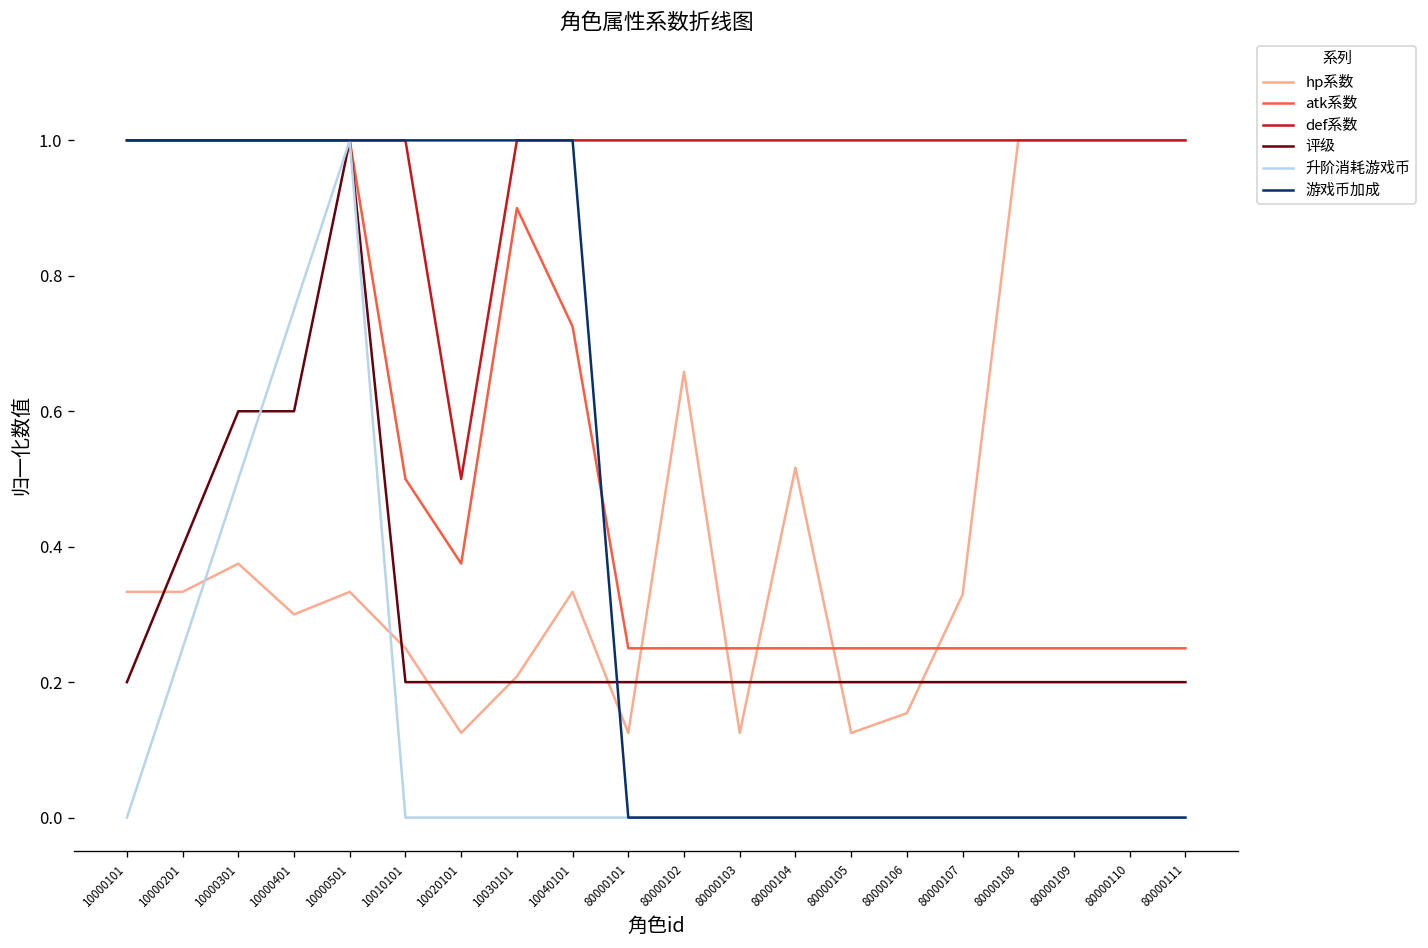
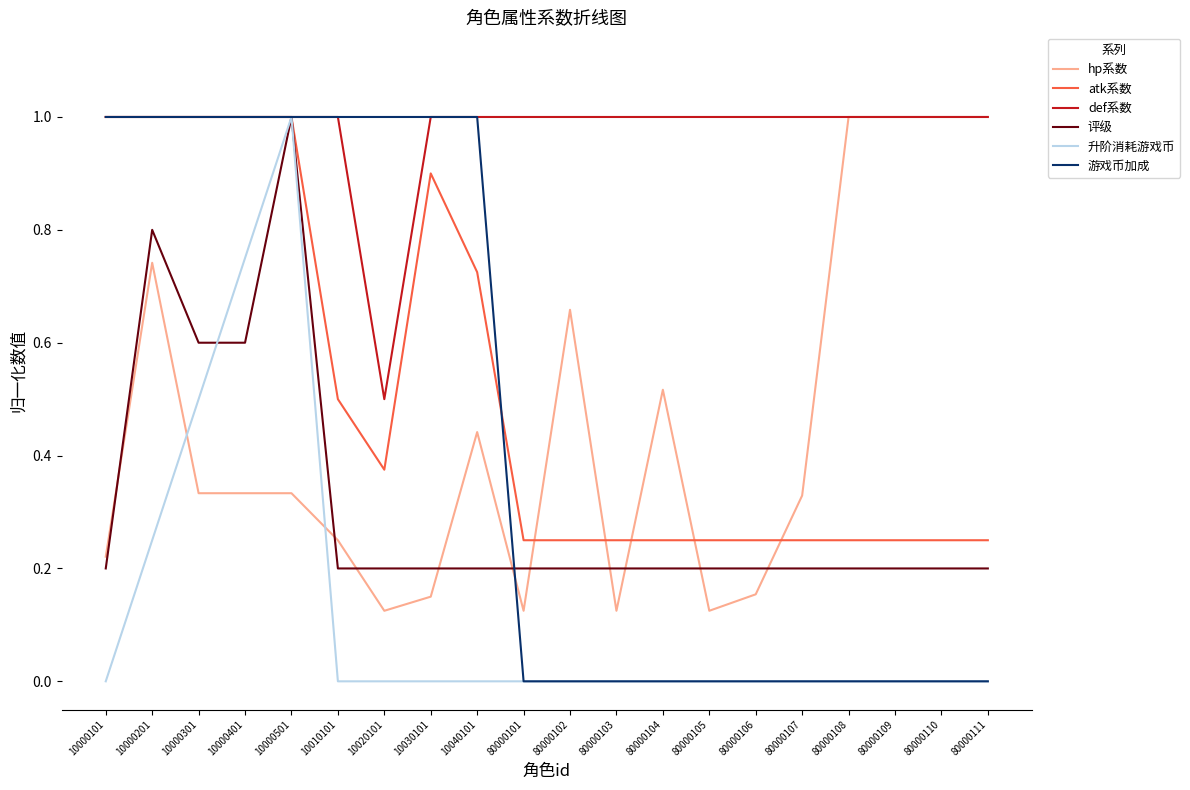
  {
    "hp系数": {
-     "10000101": 0.33,
-     "10000201": 0.33,
-     "10000301": 0.38,
-     "10000401": 0.30,
+     "10000101": 0.22,
+     "10000201": 0.74,
+     "10000301": 0.33,
+     "10000401": 0.33,
      "10000501": 0.33,
      "10010101": 0.25,
      "10020101": 0.13,
-     "10030101": 0.21,
-     "10040101": 0.33,
+     "10030101": 0.15,
+     "10040101": 0.44,
      "80000101": 0.13,
      "80000102": 0.66,
      "80000103": 0.13,
      "80000104": 0.52,
      "80000105": 0.13,
      "80000106": 0.15,
      "80000107": 0.33
    },
    "atk系数": {
      "10010101": 0.50,
      "10020101": 0.38,
      "10030101": 0.90,
      "10040101": 0.73,
      "80000101": 0.25,
      "80000102": 0.25,
      "80000103": 0.25,
      "80000104": 0.25,
      "80000105": 0.25,
      "80000106": 0.25,
      "80000107": 0.25,
      "80000108": 0.25,
      "80000109": 0.25,
      "80000110": 0.25,
      "80000111": 0.25
    },
    "def系数": {
      "10020101": 0.50,
      "80000101": 1.00,
      "80000102": 1.00,
      "80000103": 1.00,
      "80000104": 1.00,
      "80000105": 1.00,
      "80000106": 1.00,
      "80000107": 1.00
    },
    "评级": {
      "10000101": 0.20,
-     "10000201": 0.40,
+     "10000201": 0.80,
      "10000301": 0.60,
      "10000401": 0.60,
      "10010101": 0.20,
      "10020101": 0.20,
      "10030101": 0.20,
      "10040101": 0.20,
      "80000101": 0.20,
      "80000102": 0.20,
      "80000103": 0.20,
      "80000104": 0.20,
      "80000105": 0.20,
      "80000106": 0.20,
      "80000107": 0.20,
      "80000108": 0.20,
      "80000109": 0.20,
      "80000110": 0.20,
      "80000111": 0.20
    },
    "升阶消耗游戏币": {
      "10000101": 0.00,
      "10000201": 0.25,
      "10000301": 0.50,
      "10000401": 0.75,
      "10010101": 0.00,
      "10020101": 0.00,
      "10030101": 0.00,
      "10040101": 0.00
    },
    "游戏币加成": {
      "10020101": 1.00
    }
  }
